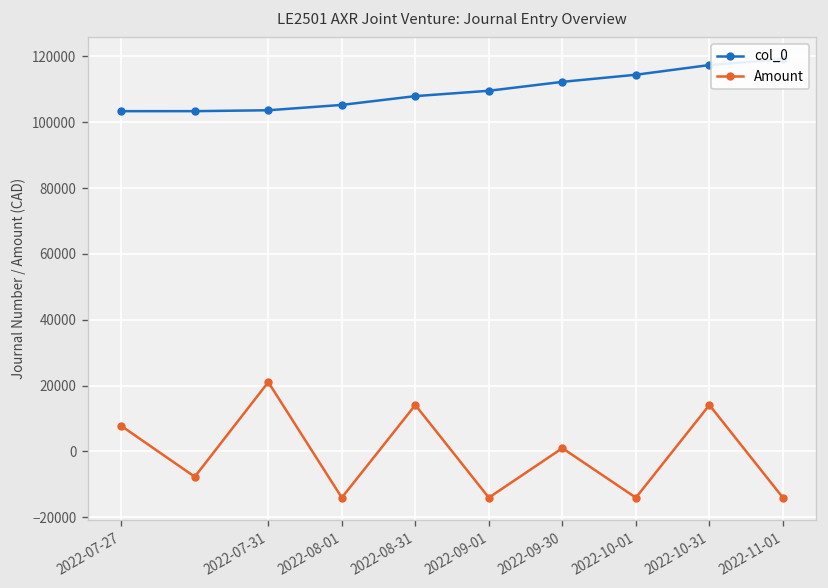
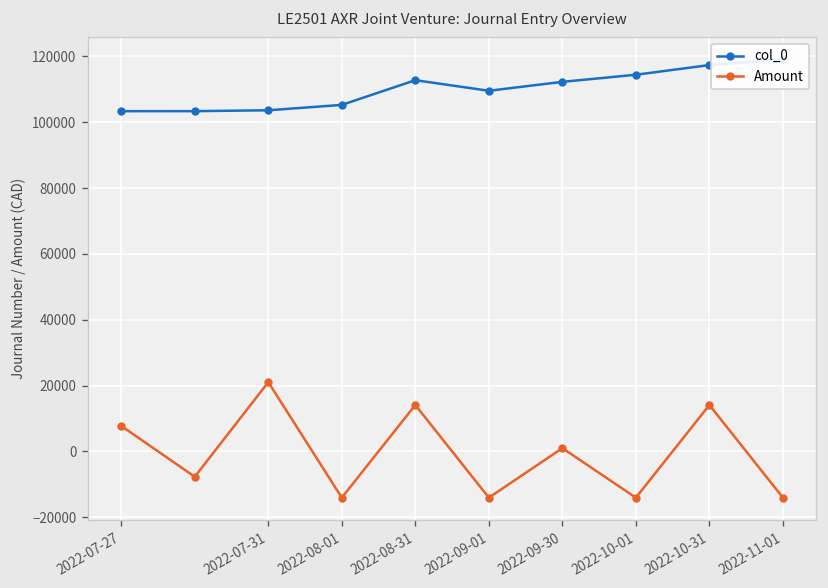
  {
    "col_0": {
      "2022-07-31": 104000,
      "2022-08-01": 105000,
-     "2022-08-31": 108000,
+     "2022-08-31": 113000,
      "2022-09-01": 110000,
      "2022-09-30": 112000,
      "2022-10-01": 114000,
      "2022-10-31": 117000
    },
    "Amount": {
      "2022-07-31": 21000,
      "2022-08-01": -14000,
      "2022-08-31": 14000,
      "2022-09-01": -14000,
      "2022-09-30": 1000,
      "2022-10-01": -14000,
      "2022-10-31": 14000,
      "2022-11-01": -14000
    }
  }
